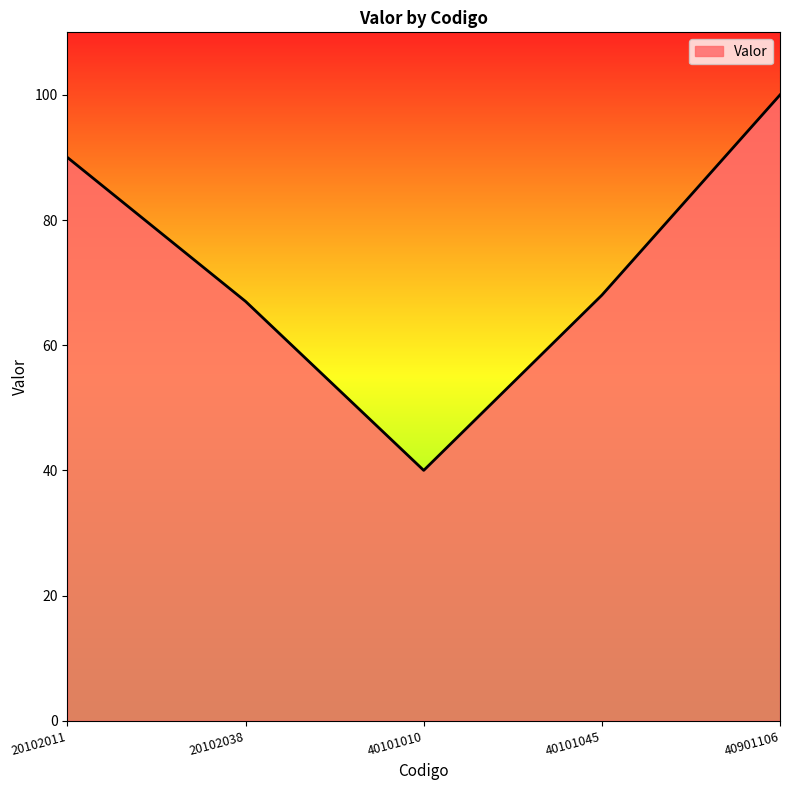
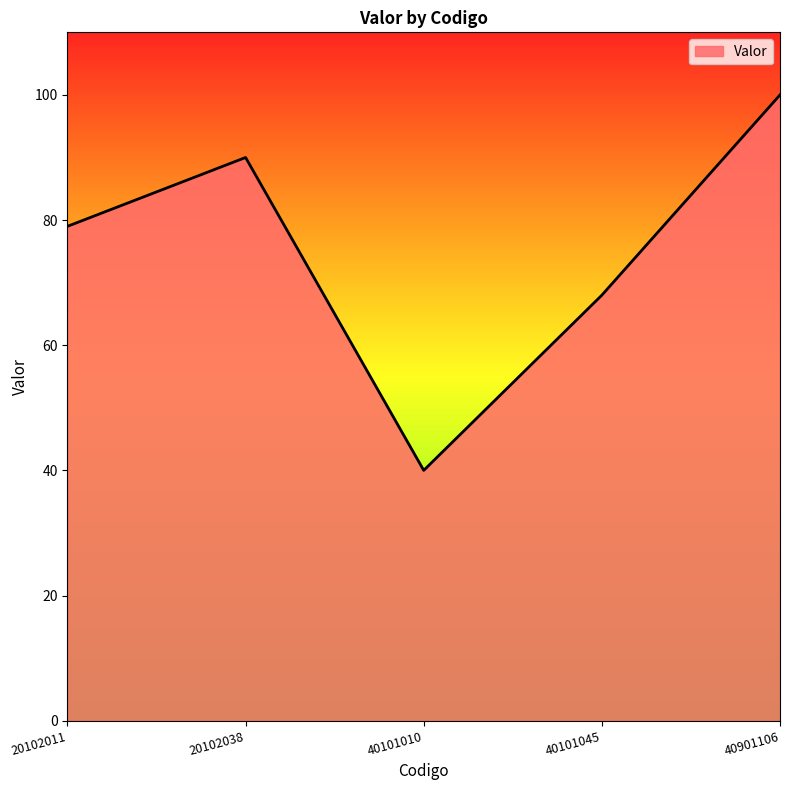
  {
-   "20102011": 90,
-   "20102038": 67,
+   "20102011": 79,
+   "20102038": 90,
    "40101010": 40,
    "40101045": 68,
    "40901106": 100
  }
